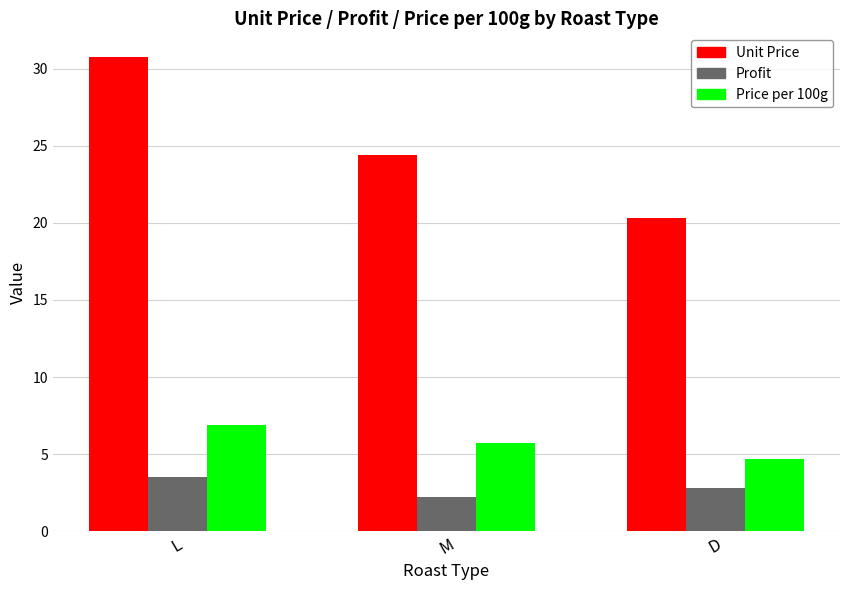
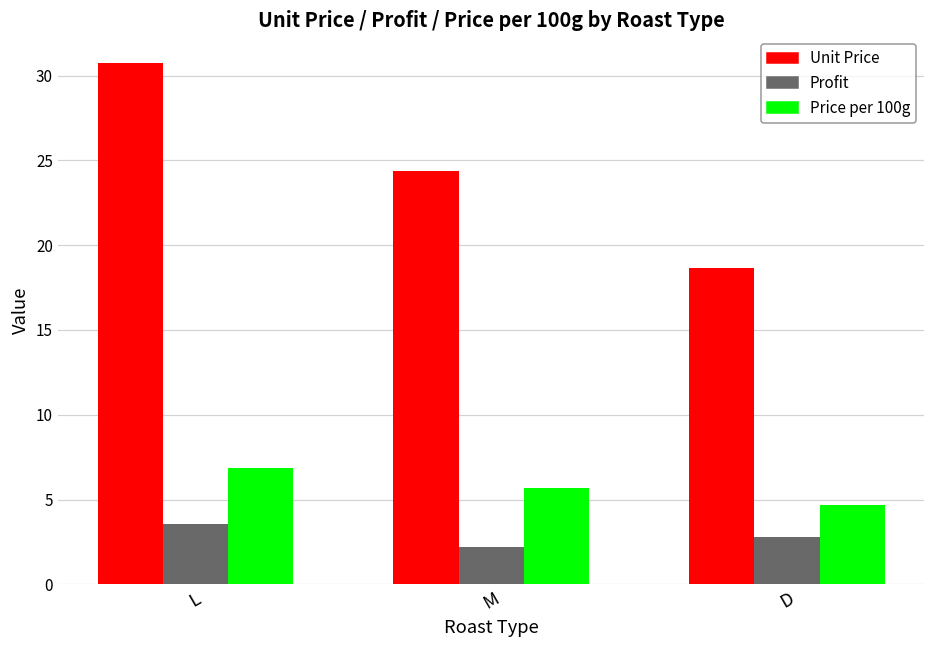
  {
    "Unit Price": {
      "L": 30.8,
      "M": 24.4,
-     "D": 20.3
+     "D": 18.7
    },
    "Profit": {
      "L": 3.5,
      "M": 2.2,
      "D": 2.8
    },
    "Price per 100g": {
      "L": 6.9,
      "M": 5.7,
      "D": 4.7
    }
  }
